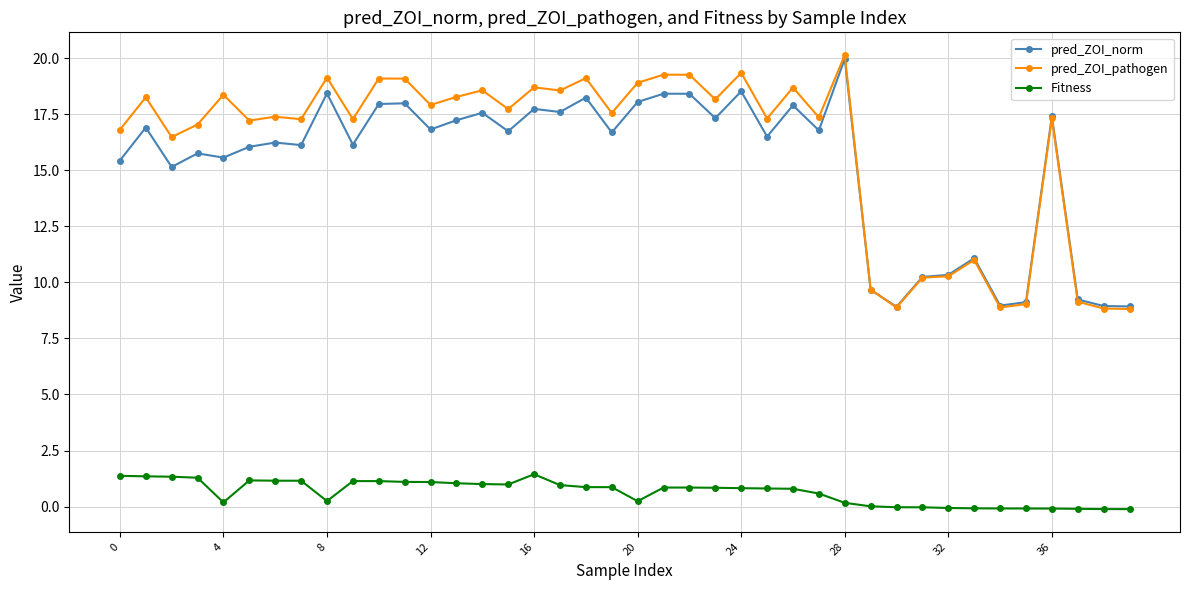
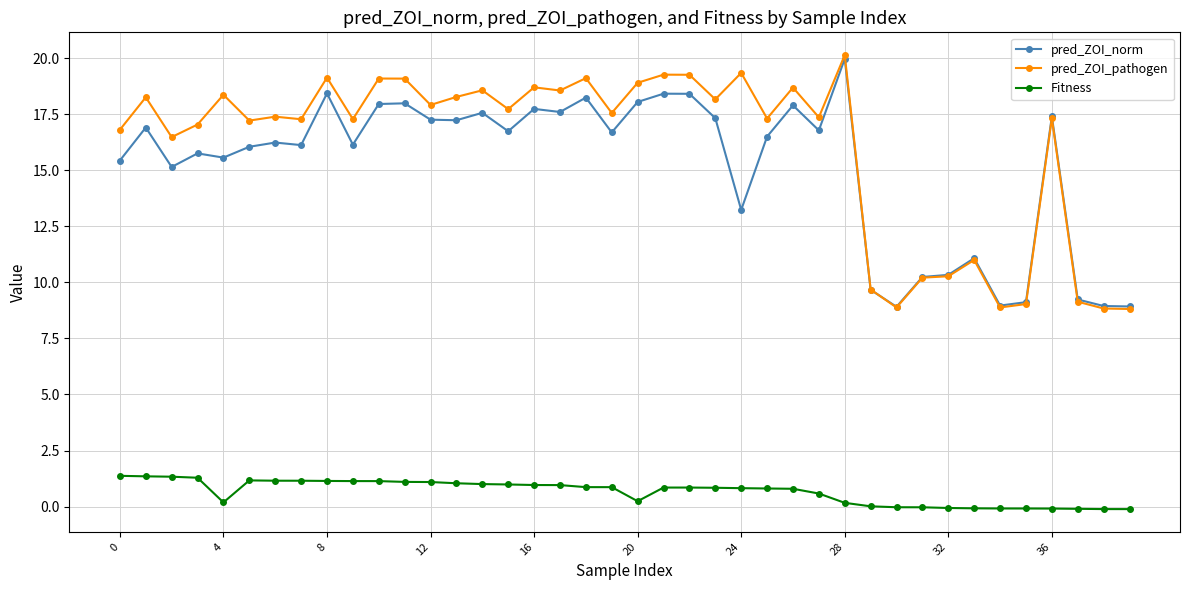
  {
    "pred_ZOI_norm": {
      "0": 15.4,
      "4": 15.6,
      "8": 18.4,
-     "12": 16.8,
+     "12": 17.3,
      "16": 17.7,
      "20": 18.0,
-     "24": 18.5,
+     "24": 13.2,
      "28": 20.0
    },
    "pred_ZOI_pathogen": {
      "0": 16.8,
      "4": 18.4,
      "8": 19.1,
      "12": 17.9,
      "16": 18.7,
      "20": 18.9,
      "24": 19.3,
      "28": 20.1
    },
    "Fitness": {
      "0": 1.4,
      "4": 0.2,
-     "8": 0.2,
+     "8": 1.1,
      "12": 1.1,
-     "16": 1.4,
+     "16": 1.0,
      "20": 0.2,
      "24": 0.8,
      "28": 0.2,
      "32": -0.1,
      "36": -0.1
    }
  }
